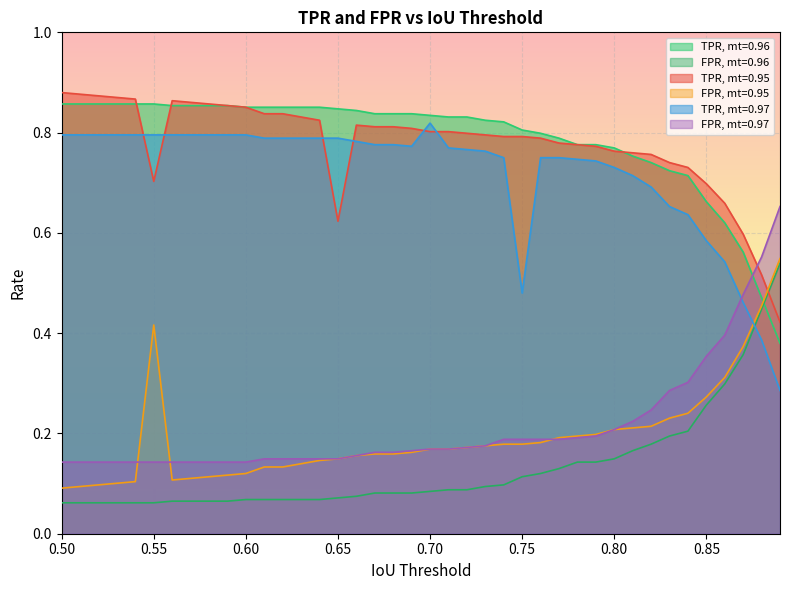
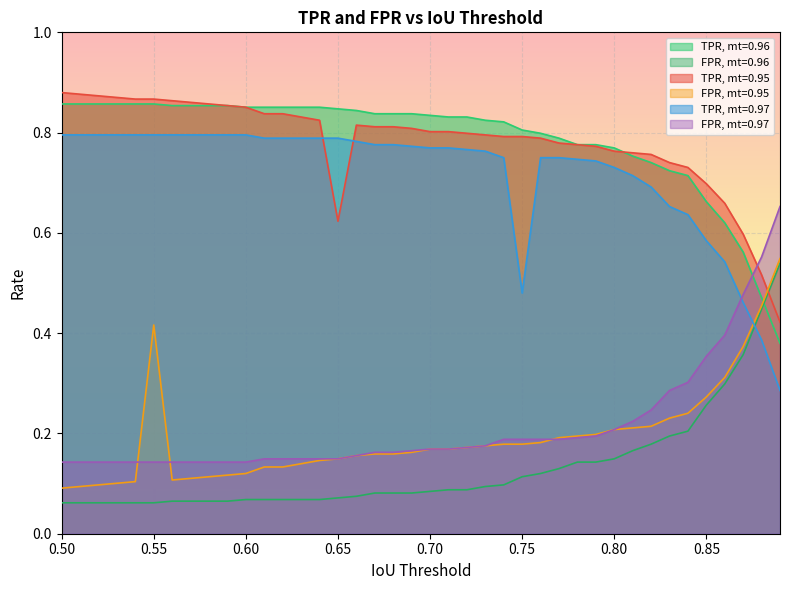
  {
    "TPR, mt=0.95": {
      "0.50": 0.88,
-     "0.55": 0.70,
+     "0.55": 0.87,
      "0.65": 0.62,
      "0.70": 0.80,
      "0.75": 0.79,
      "0.80": 0.76,
      "0.85": 0.70
    },
    "FPR, mt=0.95": {
      "0.50": 0.09,
      "0.55": 0.42,
      "0.60": 0.12,
      "0.75": 0.18,
      "0.85": 0.27
    },
    "TPR, mt=0.97": {
      "0.50": 0.80,
      "0.55": 0.80,
      "0.60": 0.80,
      "0.65": 0.79,
-     "0.70": 0.82,
+     "0.70": 0.77,
      "0.75": 0.48,
      "0.80": 0.73,
      "0.85": 0.58
    },
    "FPR, mt=0.97": {
      "0.50": 0.14,
      "0.55": 0.14,
      "0.60": 0.14,
      "0.75": 0.19,
      "0.85": 0.35
    }
  }
